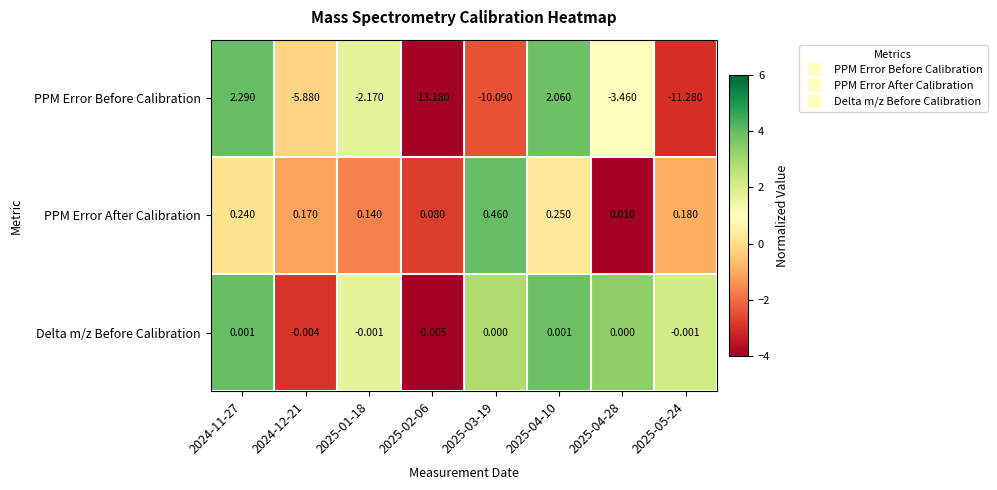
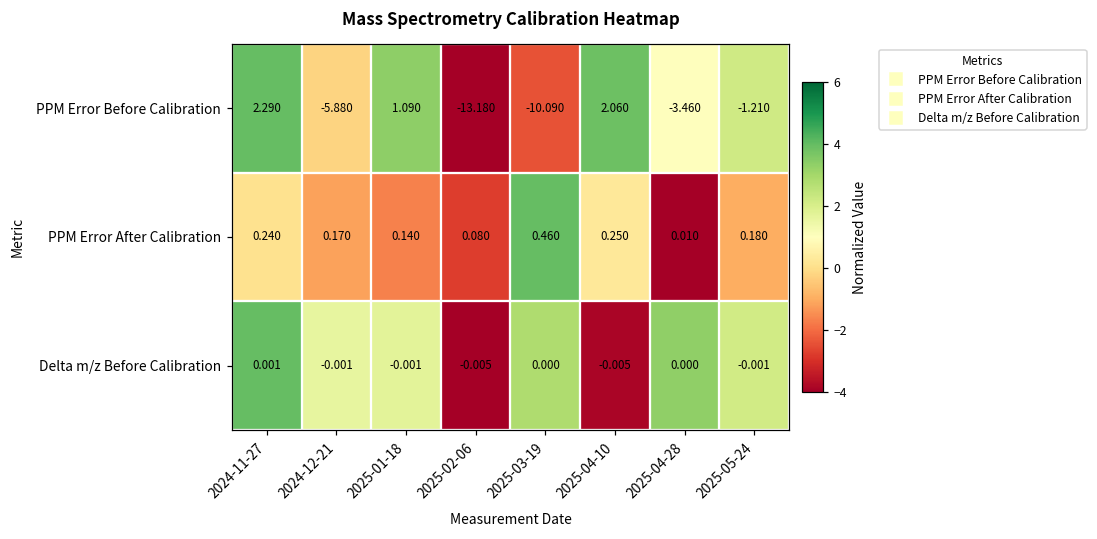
  {
    "PPM Error Before Calibration": {
      "2024-11-27": 2.290,
      "2024-12-21": -5.880,
-     "2025-01-18": -2.170,
+     "2025-01-18": 1.090,
      "2025-02-06": -13.180,
      "2025-03-19": -10.090,
      "2025-04-10": 2.060,
      "2025-04-28": -3.460,
-     "2025-05-24": -11.280
+     "2025-05-24": -1.210
    },
    "PPM Error After Calibration": {
      "2024-11-27": 0.240,
      "2024-12-21": 0.170,
      "2025-01-18": 0.140,
      "2025-02-06": 0.080,
      "2025-03-19": 0.460,
      "2025-04-10": 0.250,
      "2025-04-28": 0.010,
      "2025-05-24": 0.180
    },
    "Delta m/z Before Calibration": {
      "2024-11-27": 0.001,
-     "2024-12-21": -0.004,
+     "2024-12-21": -0.001,
      "2025-01-18": -0.001,
      "2025-02-06": -0.005,
      "2025-03-19": 0.000,
-     "2025-04-10": 0.001,
+     "2025-04-10": -0.005,
      "2025-04-28": 0.000,
      "2025-05-24": -0.001
    }
  }
